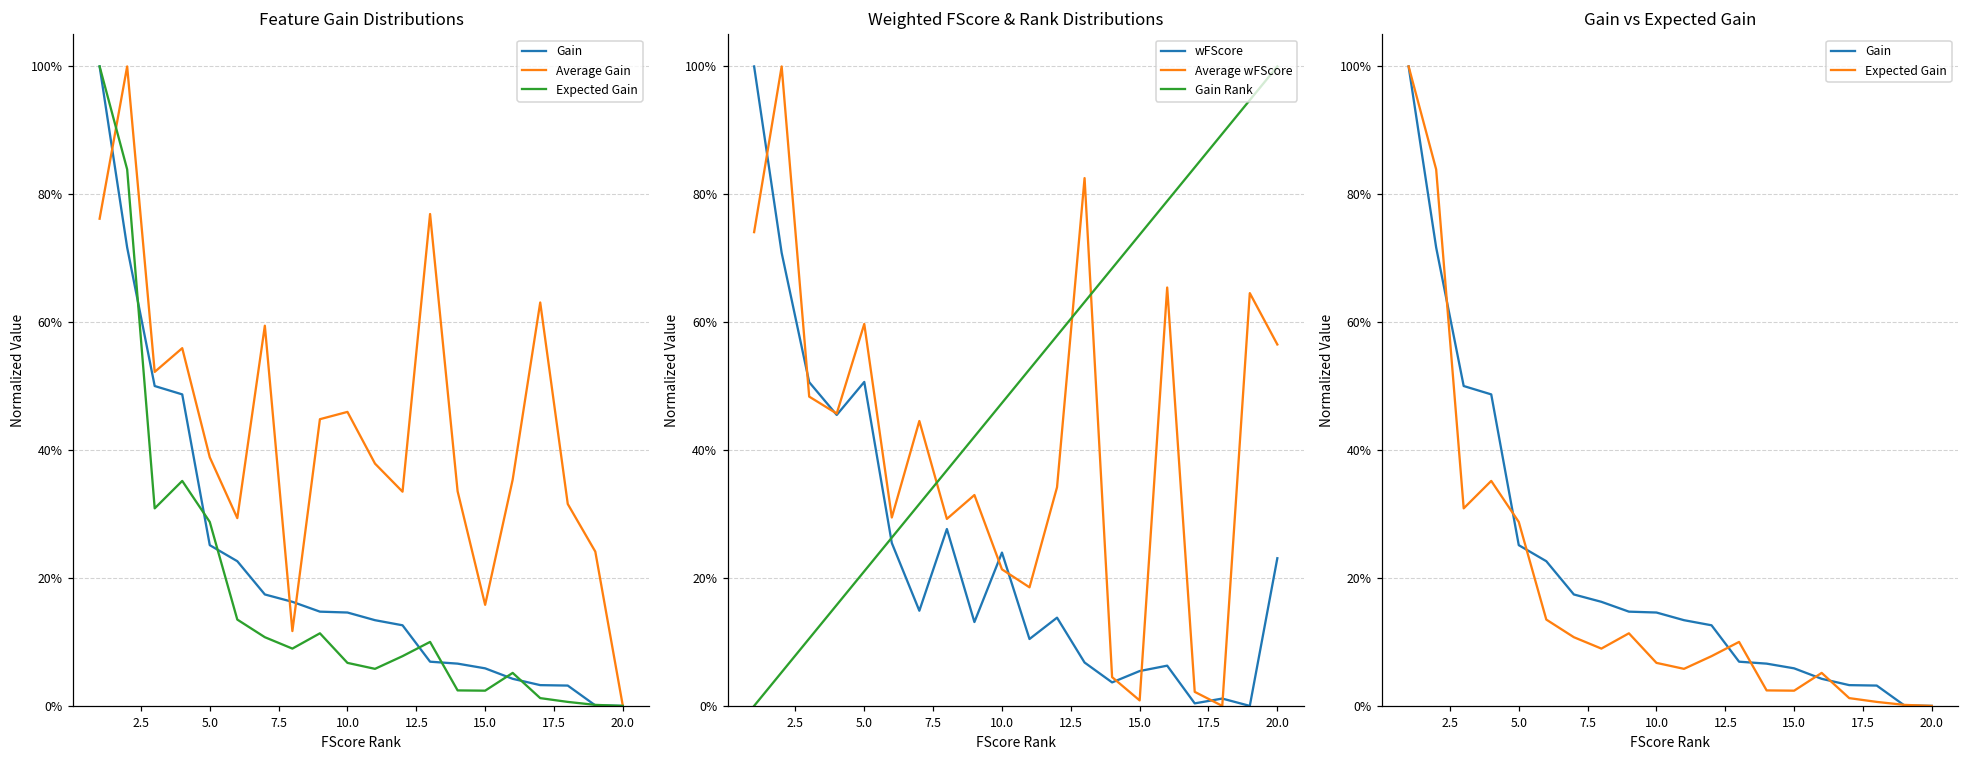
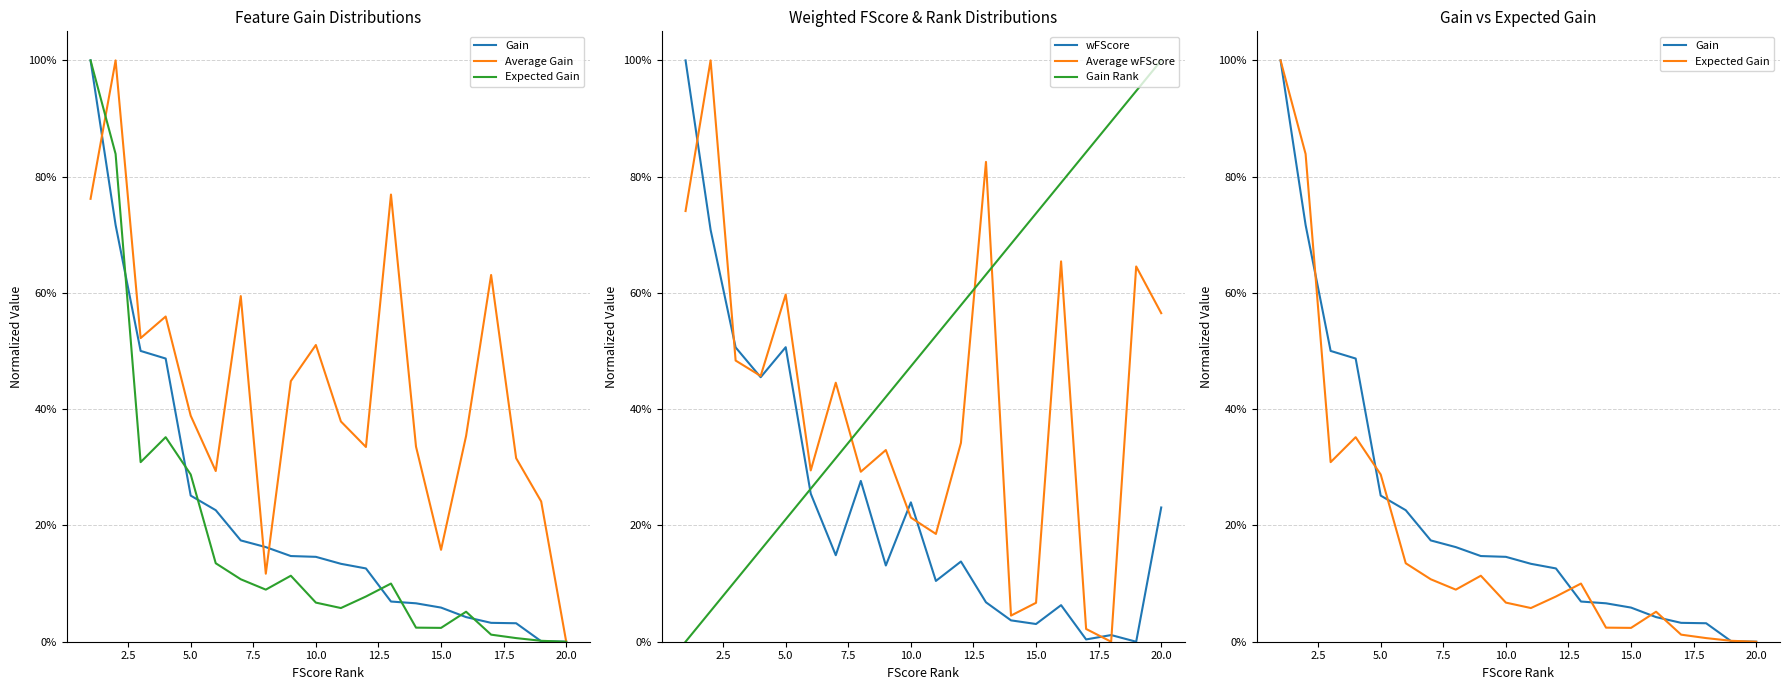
  {
    "Feature Gain Distributions": {
      "Gain": {
        "5.0": "25%",
        "10.0": "15%",
        "15.0": "6%"
      },
      "Average Gain": {
        "5.0": "39%",
-       "10.0": "46%",
+       "10.0": "51%",
        "15.0": "16%"
      }
    },
    "Weighted FScore & Rank Distributions": {
      "wFScore": {
        "5.0": "51%",
        "10.0": "24%",
-       "15.0": "5%",
+       "15.0": "3%",
        "20.0": "23%"
      },
      "Average wFScore": {
        "5.0": "60%",
        "10.0": "21%",
-       "15.0": "1%",
+       "15.0": "7%",
        "20.0": "57%"
      },
      "Gain Rank": {
        "5.0": "21%",
        "10.0": "47%",
        "15.0": "74%"
      }
    },
    "Gain vs Expected Gain": {
      "Gain": {
        "5.0": "25%",
        "10.0": "15%",
        "15.0": "6%"
      },
      "Expected Gain": {
        "5.0": "29%",
        "10.0": "7%",
        "15.0": "2%"
      }
    }
  }
